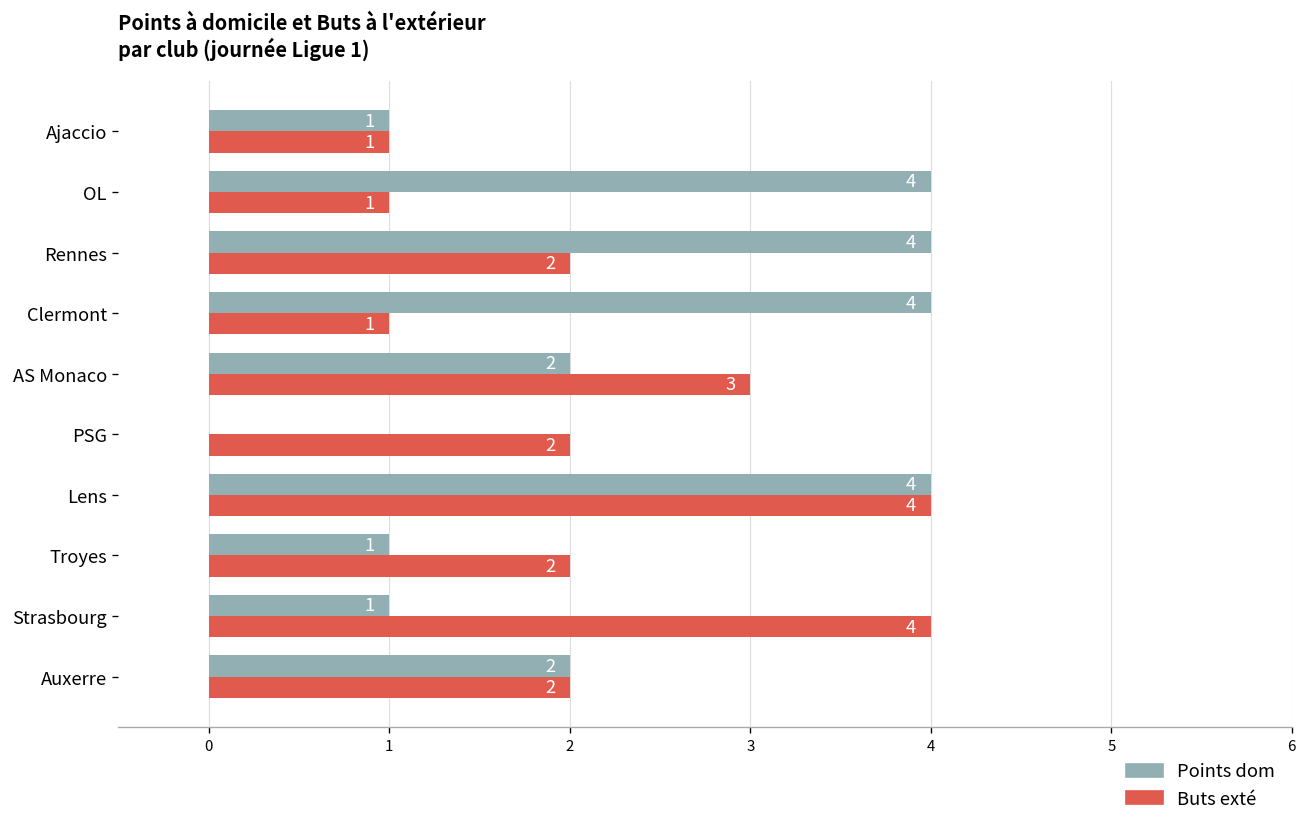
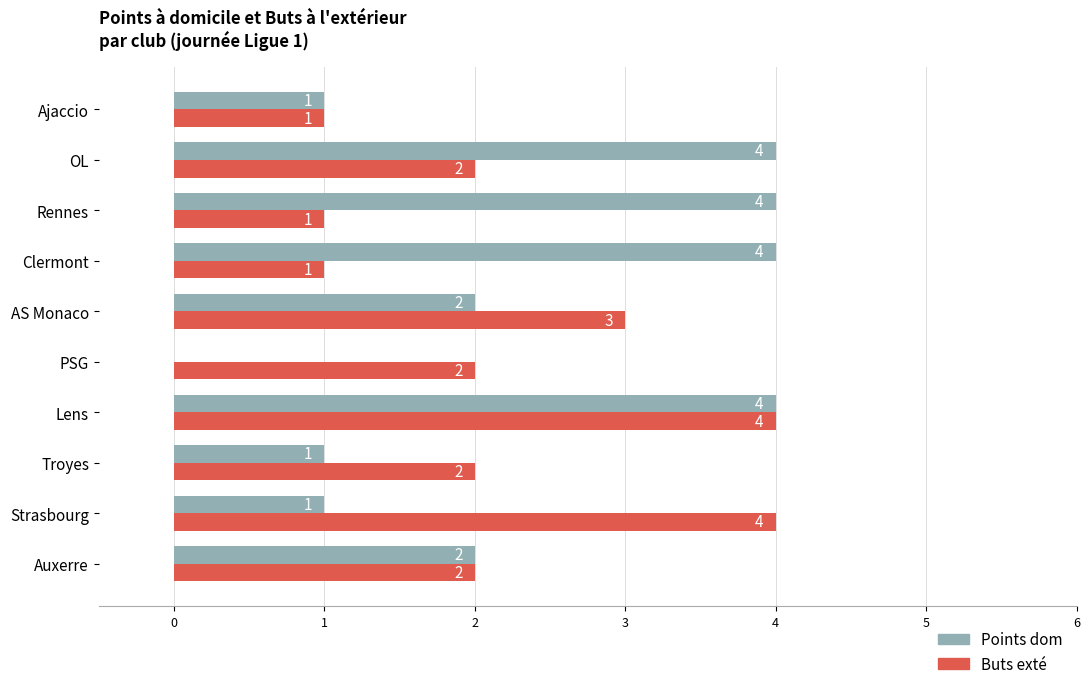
  {
    "Points dom": {
      "Ajaccio": 1,
      "OL": 4,
      "Rennes": 4,
      "Clermont": 4,
      "AS Monaco": 2,
      "Lens": 4,
      "Troyes": 1,
      "Strasbourg": 1,
      "Auxerre": 2
    },
    "Buts exté": {
      "Ajaccio": 1,
-     "OL": 1,
-     "Rennes": 2,
+     "OL": 2,
+     "Rennes": 1,
      "Clermont": 1,
      "AS Monaco": 3,
      "PSG": 2,
      "Lens": 4,
      "Troyes": 2,
      "Strasbourg": 4,
      "Auxerre": 2
    }
  }
